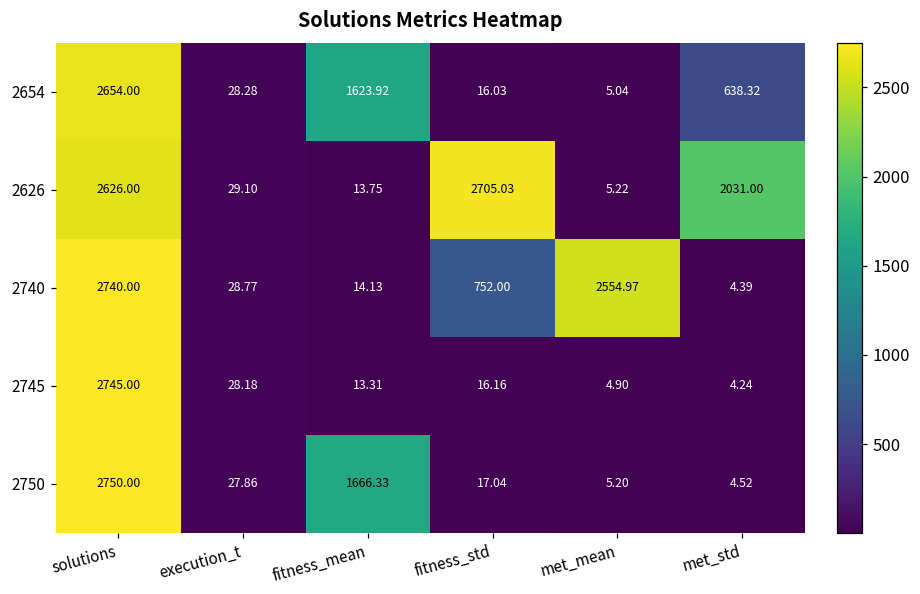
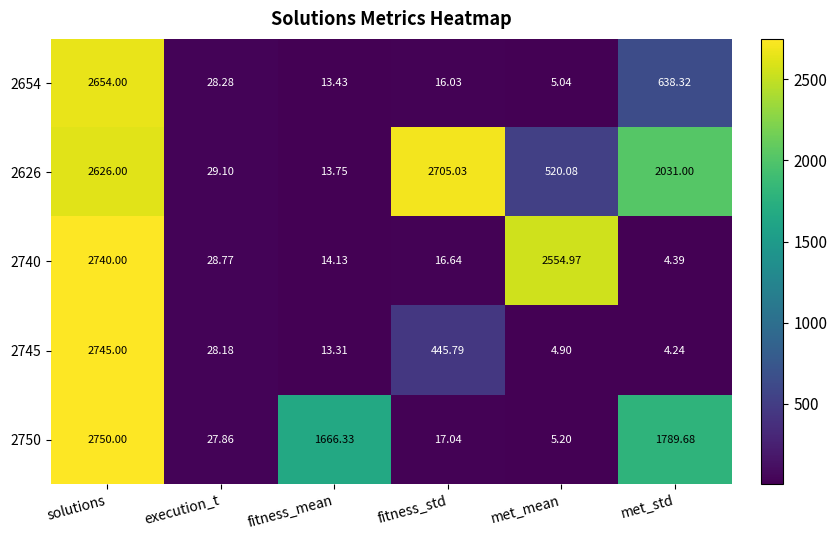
  {
    "2654": {
      "solutions": 2654.00,
      "execution_t": 28.28,
-     "fitness_mean": 1623.92,
+     "fitness_mean": 13.43,
      "fitness_std": 16.03,
      "met_mean": 5.04,
      "met_std": 638.32
    },
    "2626": {
      "solutions": 2626.00,
      "execution_t": 29.10,
      "fitness_mean": 13.75,
      "fitness_std": 2705.03,
-     "met_mean": 5.22,
+     "met_mean": 520.08,
      "met_std": 2031.00
    },
    "2740": {
      "solutions": 2740.00,
      "execution_t": 28.77,
      "fitness_mean": 14.13,
-     "fitness_std": 752.00,
+     "fitness_std": 16.64,
      "met_mean": 2554.97,
      "met_std": 4.39
    },
    "2745": {
      "solutions": 2745.00,
      "execution_t": 28.18,
      "fitness_mean": 13.31,
-     "fitness_std": 16.16,
+     "fitness_std": 445.79,
      "met_mean": 4.90,
      "met_std": 4.24
    },
    "2750": {
      "solutions": 2750.00,
      "execution_t": 27.86,
      "fitness_mean": 1666.33,
      "fitness_std": 17.04,
      "met_mean": 5.20,
-     "met_std": 4.52
+     "met_std": 1789.68
    }
  }
